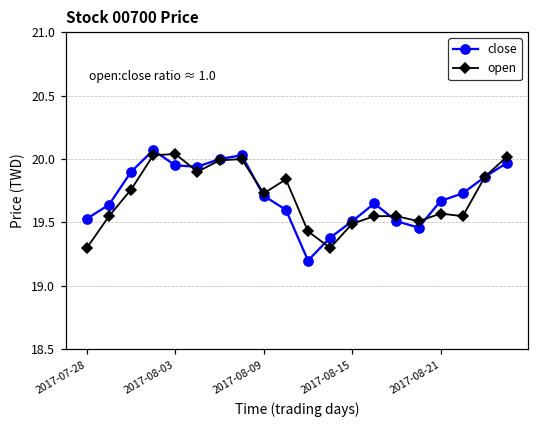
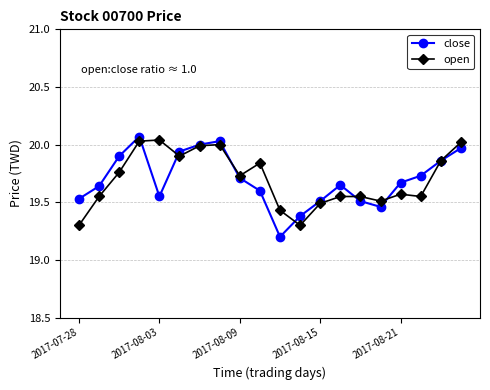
  {
    "close": {
      "2017-07-28": 19.53,
-     "2017-08-03": 19.95,
+     "2017-08-03": 19.55,
      "2017-08-21": 19.67
    },
    "open": {
      "2017-07-28": 19.30,
      "2017-08-03": 20.04,
      "2017-08-21": 19.57
    }
  }
